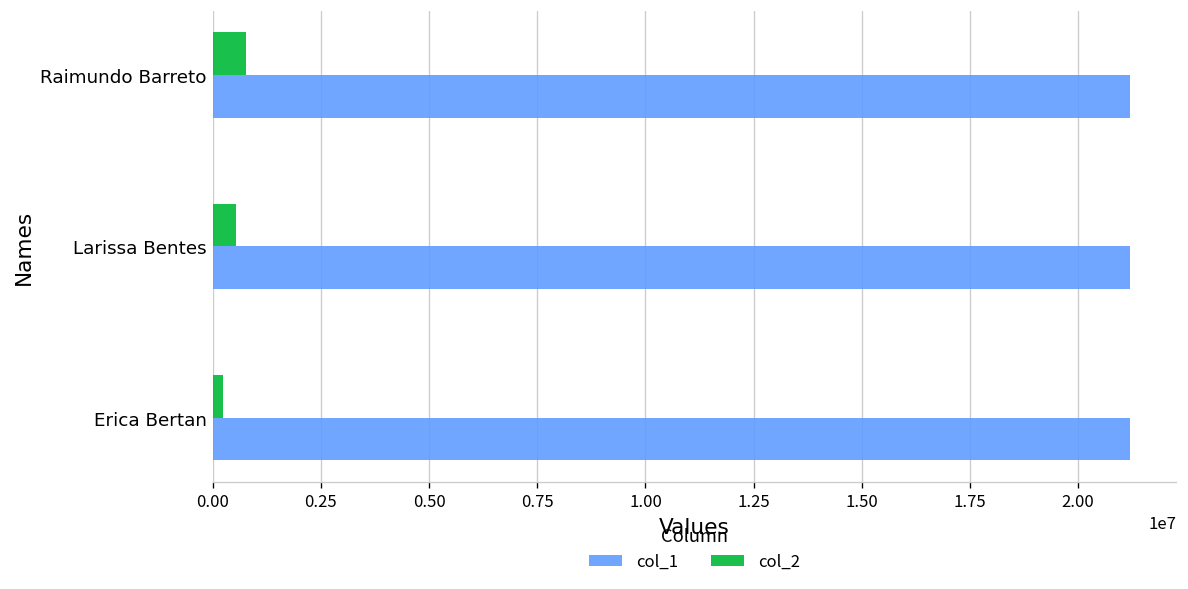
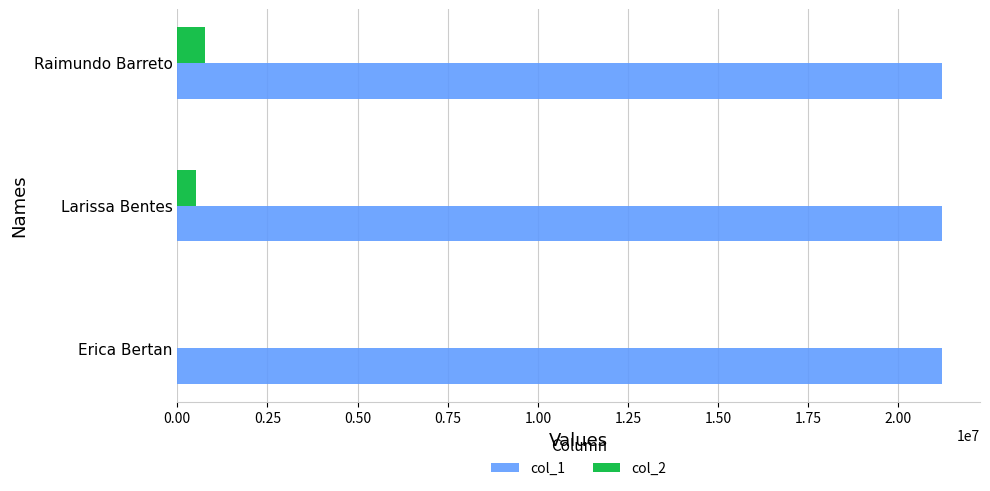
  {
    "col_1": {
      "Raimundo Barreto": 21200000,
      "Larissa Bentes": 21200000,
      "Erica Bertan": 21200000
    },
    "col_2": {
      "Raimundo Barreto": 800000,
      "Larissa Bentes": 500000,
-     "Erica Bertan": 200000
+     "Erica Bertan": 0
    }
  }
